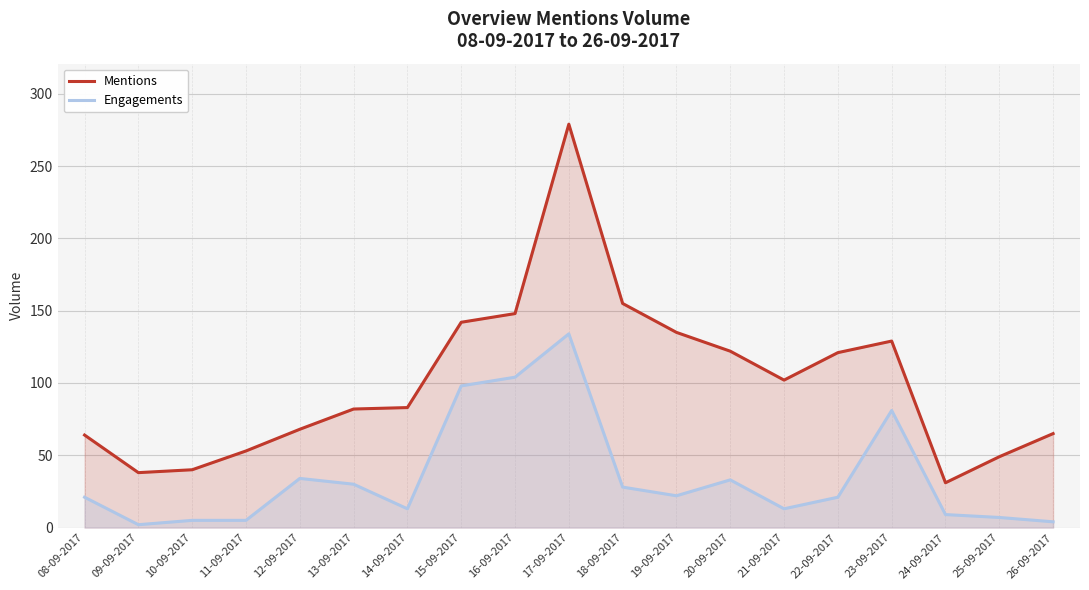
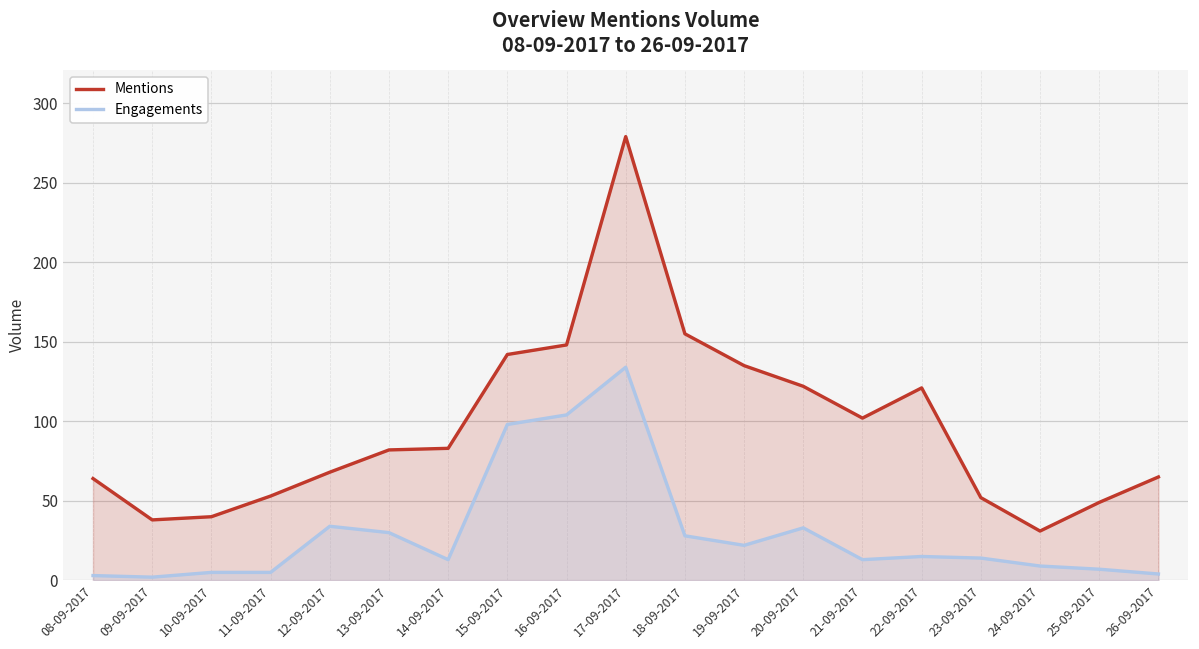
  {
    "Mentions": {
      "08-09-2017": 64,
      "09-09-2017": 38,
      "10-09-2017": 40,
      "11-09-2017": 53,
      "12-09-2017": 68,
      "13-09-2017": 82,
      "14-09-2017": 83,
      "15-09-2017": 142,
      "16-09-2017": 148,
      "17-09-2017": 279,
      "18-09-2017": 155,
      "19-09-2017": 135,
      "20-09-2017": 122,
      "21-09-2017": 102,
      "22-09-2017": 121,
-     "23-09-2017": 129,
+     "23-09-2017": 52,
      "24-09-2017": 31,
      "25-09-2017": 49,
      "26-09-2017": 65
    },
    "Engagements": {
-     "08-09-2017": 21,
+     "08-09-2017": 3,
      "09-09-2017": 2,
      "10-09-2017": 5,
      "11-09-2017": 5,
      "12-09-2017": 34,
      "13-09-2017": 30,
      "14-09-2017": 13,
      "15-09-2017": 98,
      "16-09-2017": 104,
      "17-09-2017": 134,
      "18-09-2017": 28,
      "19-09-2017": 22,
      "20-09-2017": 33,
      "21-09-2017": 13,
-     "22-09-2017": 21,
-     "23-09-2017": 81,
+     "22-09-2017": 15,
+     "23-09-2017": 14,
      "24-09-2017": 9,
      "25-09-2017": 7,
      "26-09-2017": 4
    }
  }
